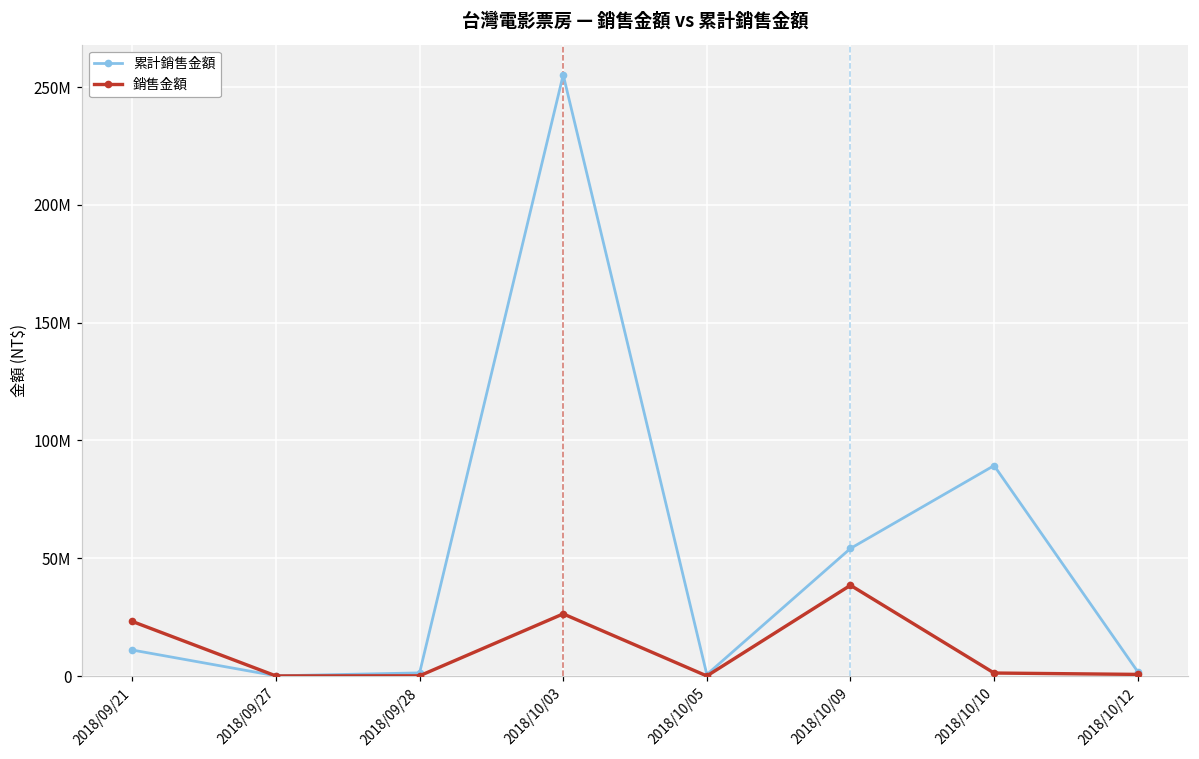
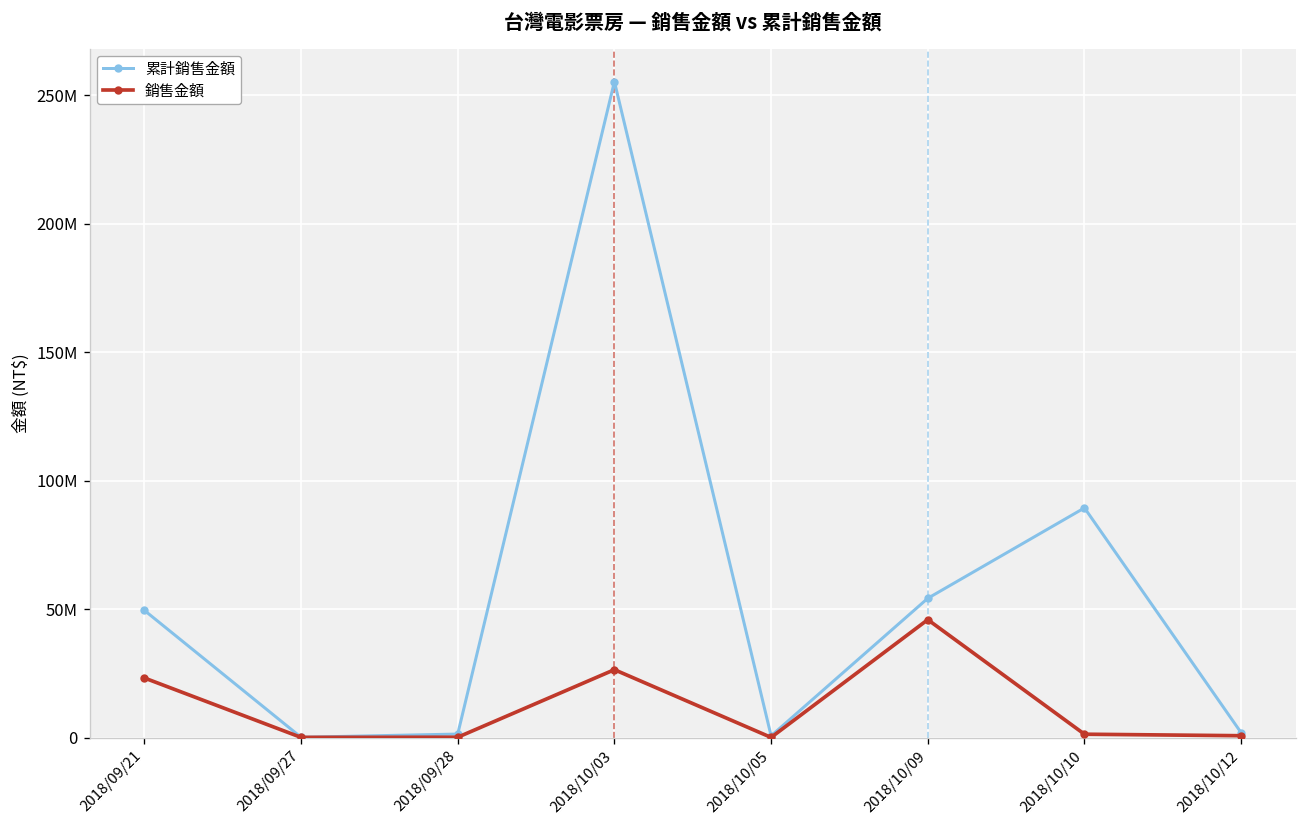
  {
    "累計銷售金額": {
-     "2018/09/21": 11000000,
+     "2018/09/21": 49000000,
      "2018/09/28": 1000000,
      "2018/10/03": 255000000,
      "2018/10/09": 54000000,
      "2018/10/10": 89000000
    },
    "銷售金額": {
      "2018/09/21": 23000000,
      "2018/09/28": 0,
      "2018/10/03": 26000000,
-     "2018/10/09": 39000000,
+     "2018/10/09": 46000000,
      "2018/10/10": 1000000
    }
  }
